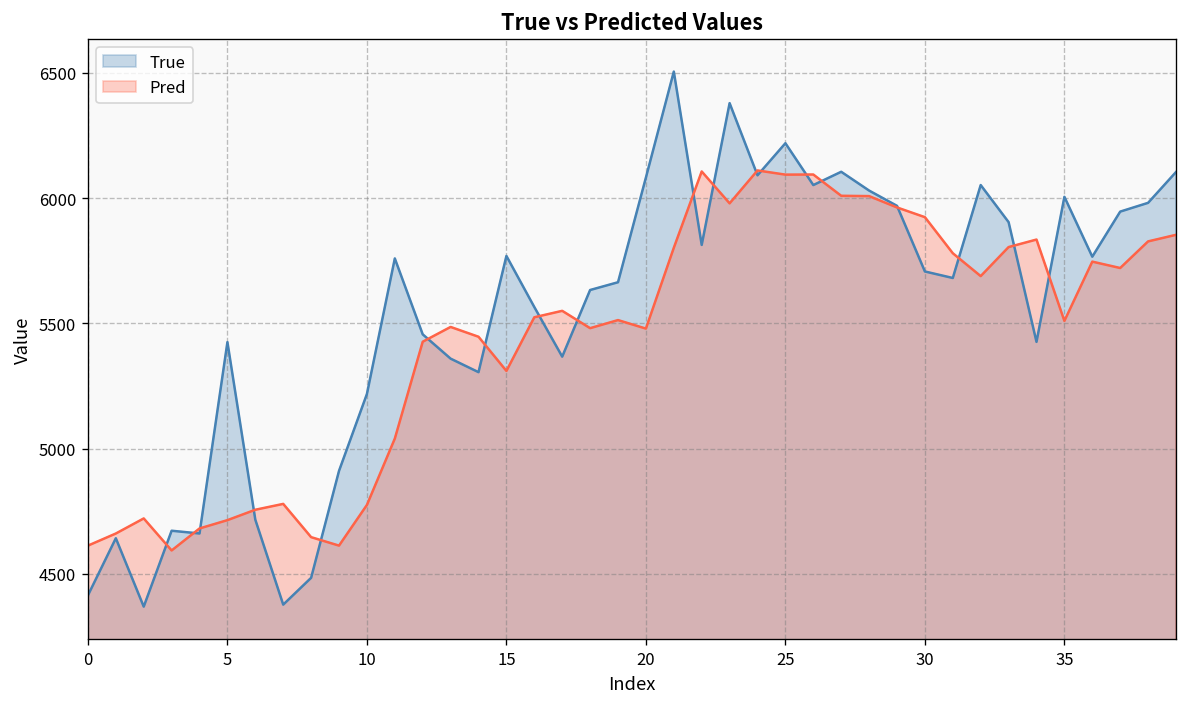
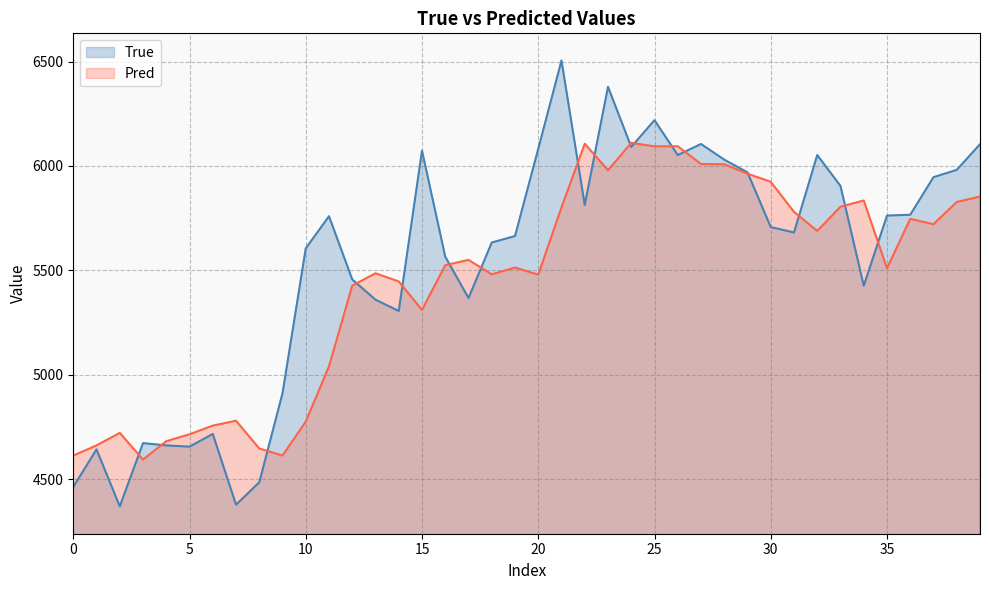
  {
    "True": {
-     "0": 4410,
-     "5": 5430,
-     "10": 5220,
-     "15": 5770,
+     "0": 4460,
+     "5": 4660,
+     "10": 5610,
+     "15": 6070,
      "20": 6080,
      "25": 6220,
      "30": 5710,
-     "35": 6010
+     "35": 5760
    },
    "Pred": {
      "0": 4610,
      "5": 4710,
      "10": 4780,
      "15": 5310,
      "20": 5480,
      "25": 6090,
      "30": 5920,
      "35": 5510
    }
  }
